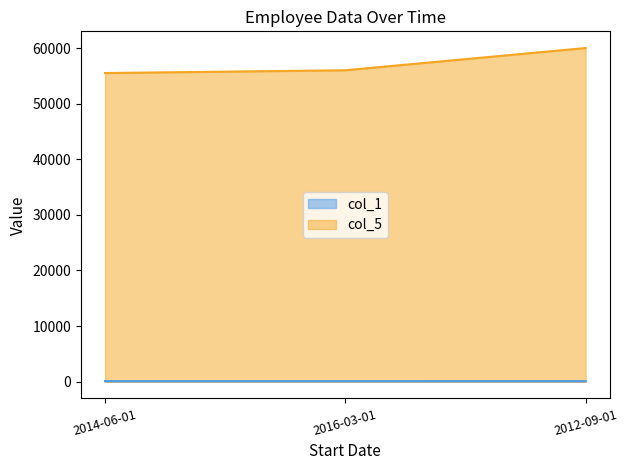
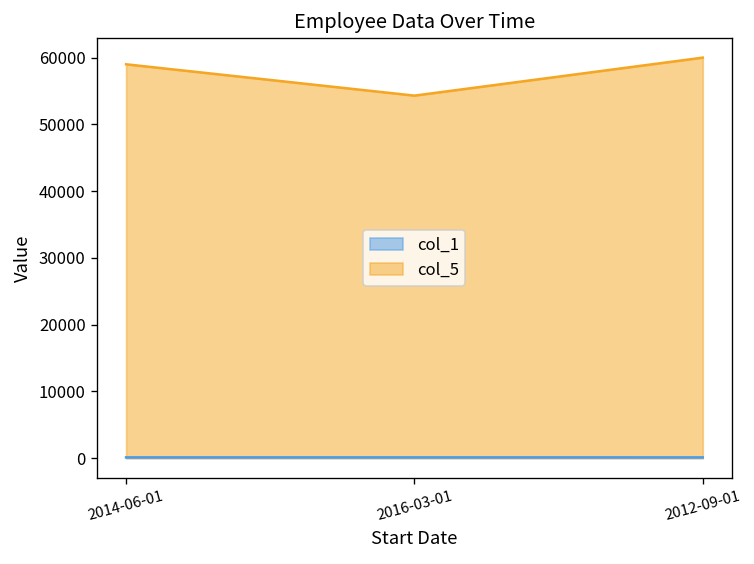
  {
    "col_1": {
      "2014-06-01": 0,
      "2016-03-01": 0,
      "2012-09-01": 0
    },
    "col_5": {
-     "2014-06-01": 55000,
-     "2016-03-01": 56000,
+     "2014-06-01": 59000,
+     "2016-03-01": 54000,
      "2012-09-01": 60000
    }
  }
